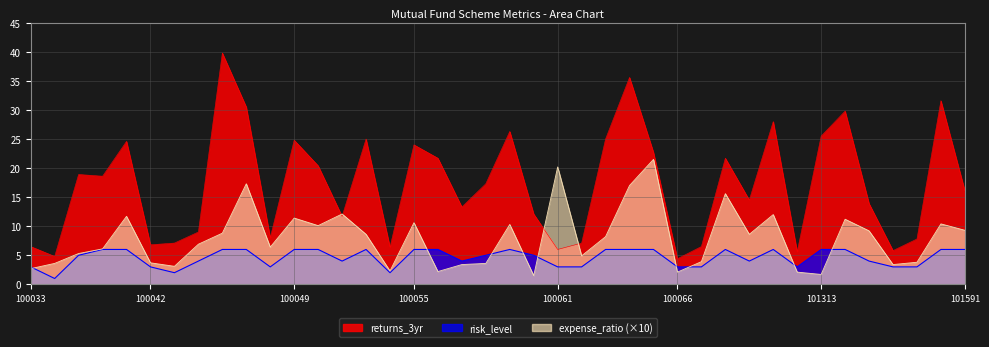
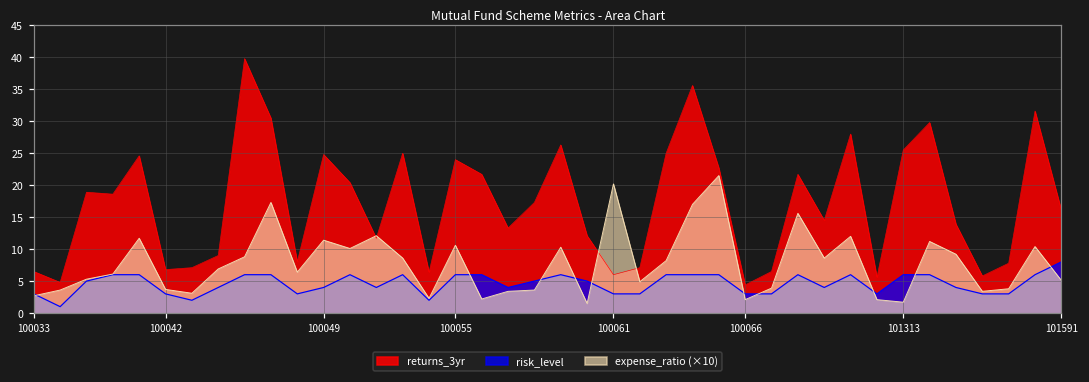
  {
    "returns_3yr": {
      "100033": 7,
      "100042": 7,
      "100049": 25,
      "100055": 24,
      "100061": 6,
      "100066": 4,
      "101313": 26,
      "101591": 16
    },
    "risk_level": {
      "100042": 3,
-     "100049": 6,
+     "100049": 4,
      "100055": 6,
      "100061": 3,
      "100066": 3,
      "101313": 6,
-     "101591": 6
+     "101591": 8
    },
    "expense_ratio (×10)": {
      "100042": 4,
      "100049": 11,
      "100055": 11,
      "100061": 20,
      "100066": 2,
      "101313": 2,
-     "101591": 9
+     "101591": 5
    }
  }
